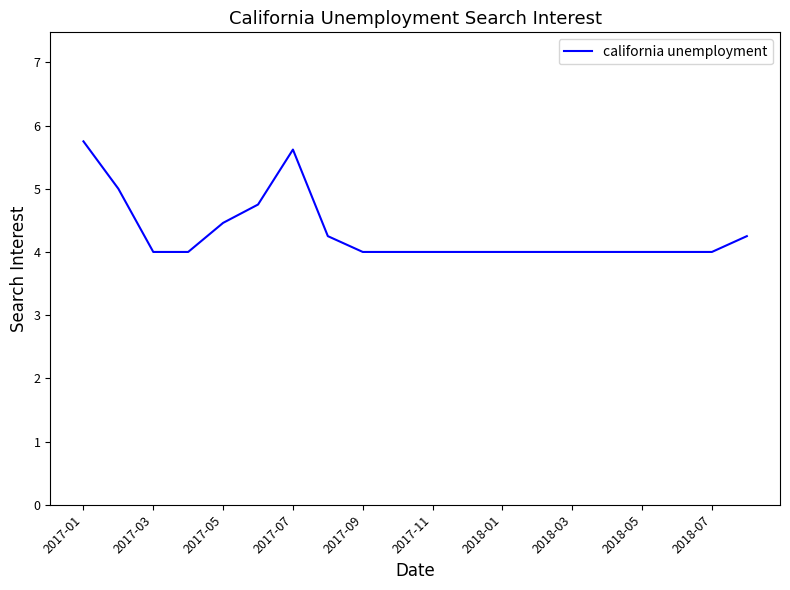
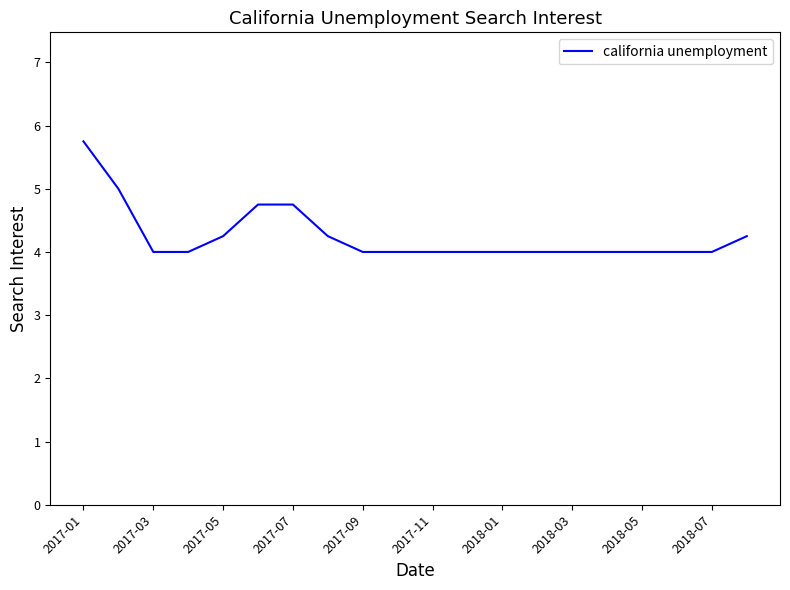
  {
    "2017-01": 5.8,
    "2017-03": 4.0,
-   "2017-05": 4.5,
-   "2017-07": 5.6,
+   "2017-05": 4.3,
+   "2017-07": 4.8,
    "2017-09": 4.0,
    "2017-11": 4.0,
    "2018-01": 4.0,
    "2018-03": 4.0,
    "2018-05": 4.0,
    "2018-07": 4.0
  }
